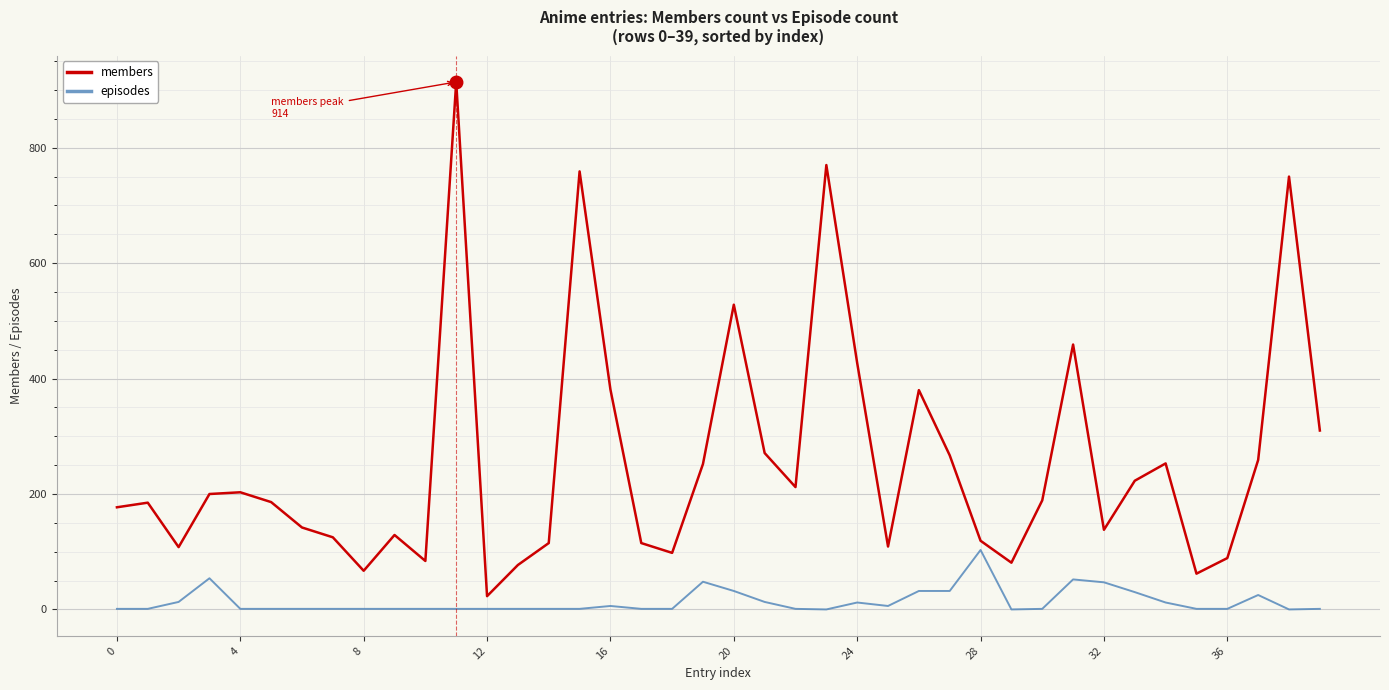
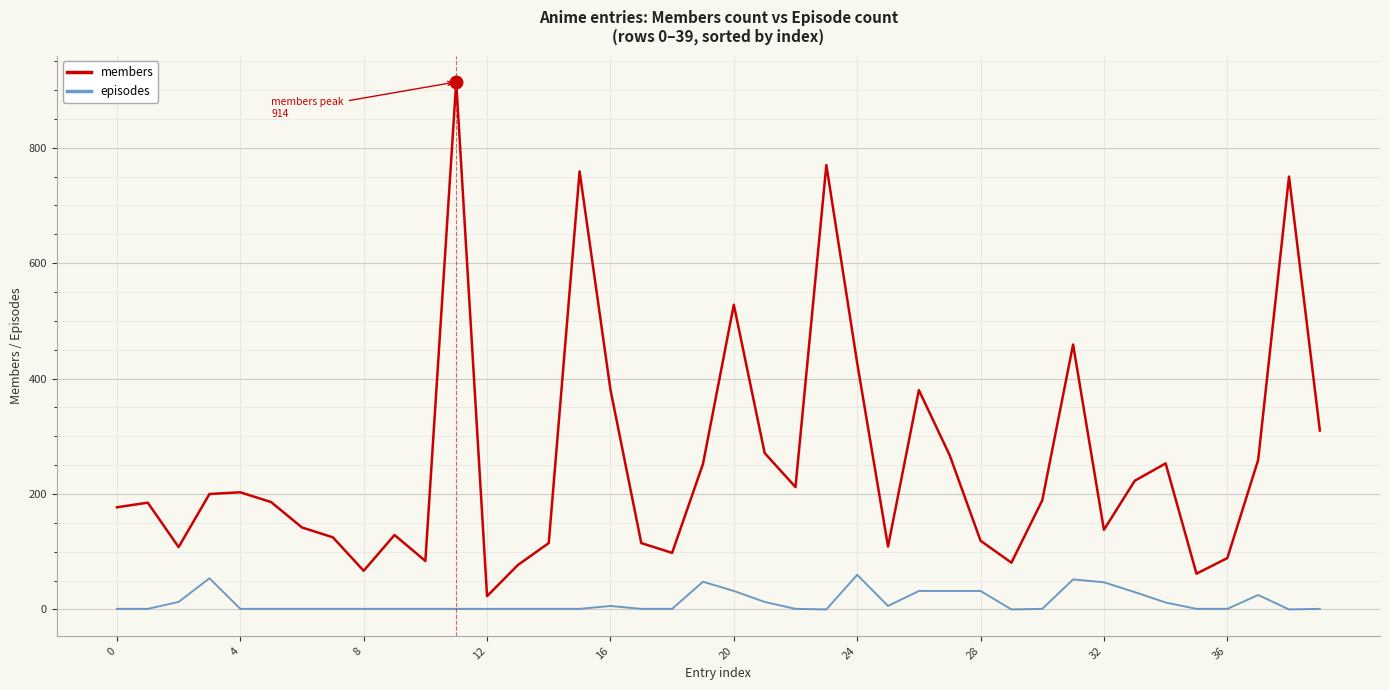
  {
    "episodes": {
      "0": 0,
      "4": 0,
      "8": 0,
      "12": 0,
      "16": 10,
      "20": 30,
-     "24": 10,
-     "28": 100,
+     "24": 60,
+     "28": 30,
      "32": 50,
      "36": 0
    }
  }
